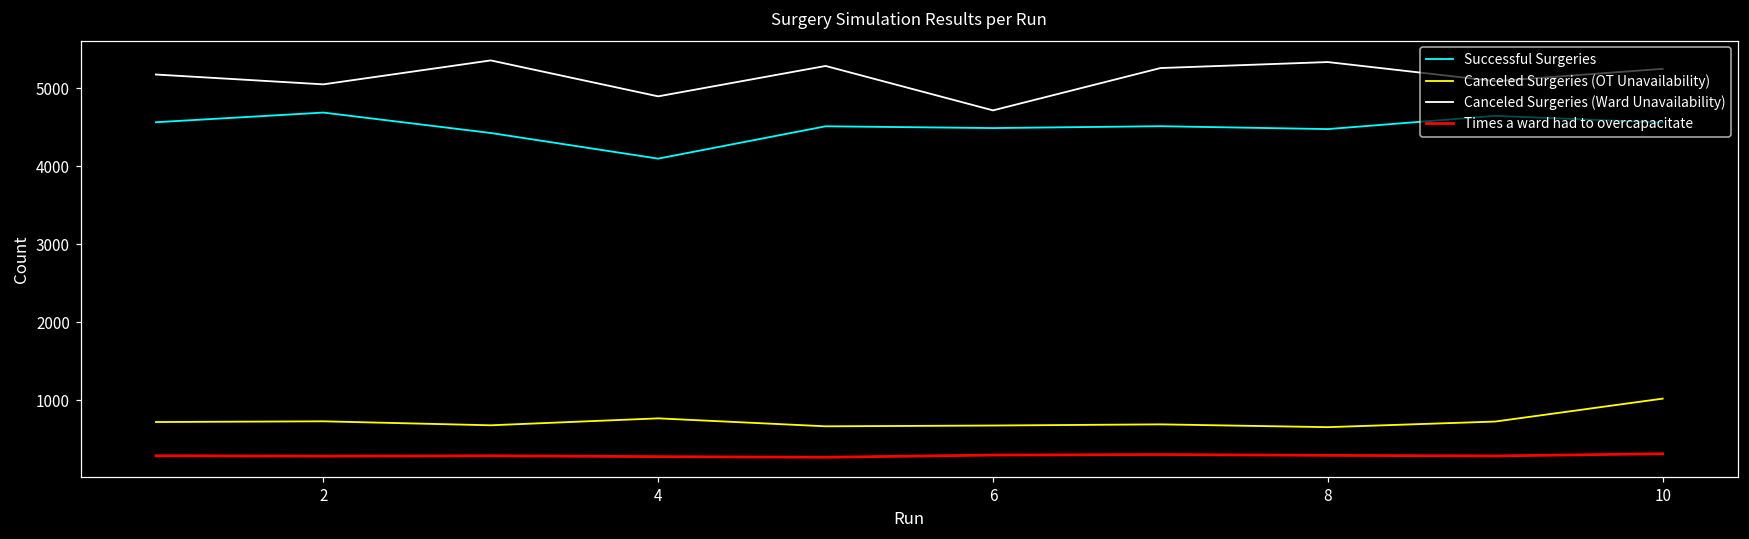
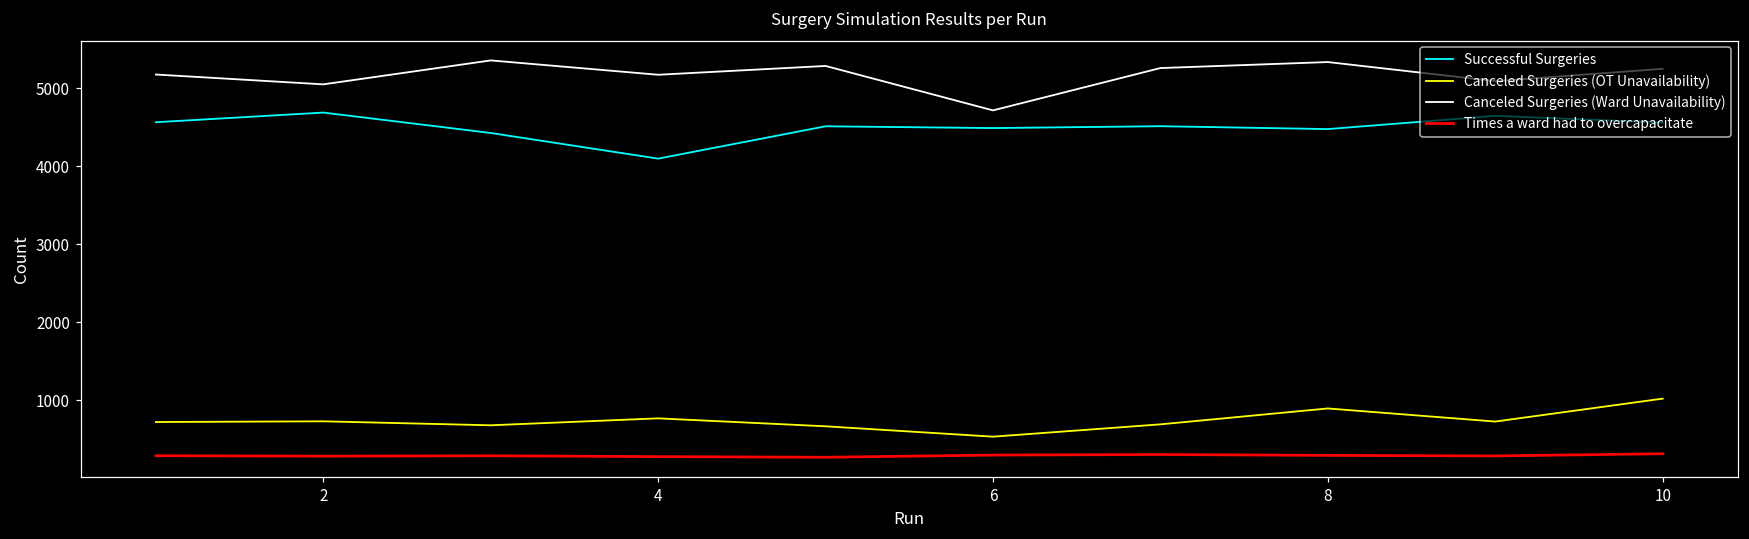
  {
    "Successful Surgeries": {
      "2": 4700,
      "4": 4100,
      "6": 4500,
      "8": 4500
    },
    "Canceled Surgeries (OT Unavailability)": {
      "2": 700,
      "4": 800,
-     "6": 700,
-     "8": 700,
+     "6": 500,
+     "8": 900,
      "10": 1000
    },
    "Canceled Surgeries (Ward Unavailability)": {
      "2": 5100,
-     "4": 4900,
+     "4": 5200,
      "6": 4700,
      "8": 5300
    },
    "Times a ward had to overcapacitate": {
      "2": 300,
      "4": 300,
      "6": 300,
      "8": 300,
      "10": 300
    }
  }
